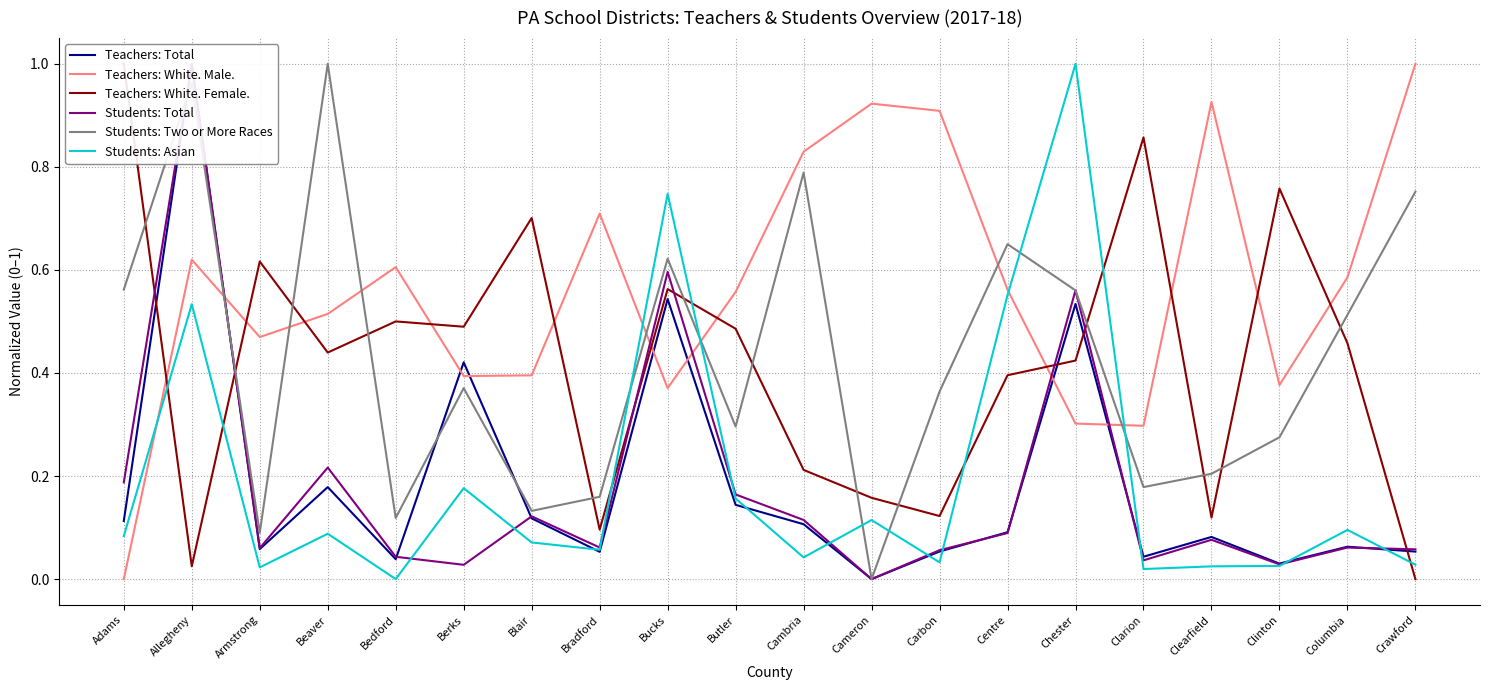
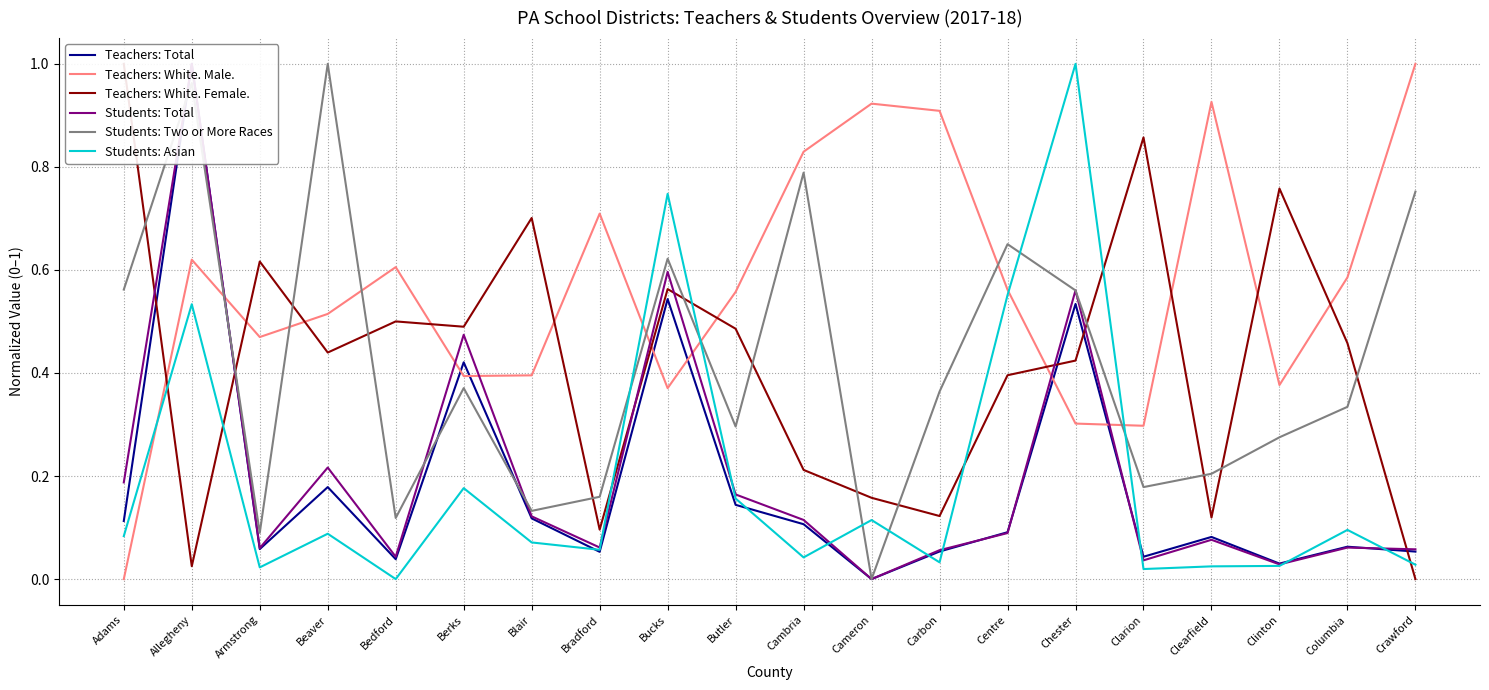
  {
    "Teachers: Total": {
      "Adams": 0.11,
      "Beaver": 0.18,
      "Berks": 0.42,
      "Bucks": 0.54,
      "Butler": 0.14,
      "Cambria": 0.11,
      "Chester": 0.53,
      "Clarion": 0.04,
      "Clearfield": 0.08
    },
    "Teachers: White. Male.": {
      "Adams": 0.00,
      "Allegheny": 0.62,
      "Armstrong": 0.47,
      "Beaver": 0.51,
      "Bedford": 0.61,
      "Berks": 0.39,
      "Blair": 0.40,
      "Bradford": 0.71,
      "Bucks": 0.37,
      "Butler": 0.56,
      "Cambria": 0.83,
      "Cameron": 0.92,
      "Carbon": 0.91,
      "Centre": 0.56,
      "Chester": 0.30,
      "Clarion": 0.30,
      "Clearfield": 0.93,
      "Clinton": 0.38,
      "Columbia": 0.59,
      "Crawford": 1.00
    },
    "Teachers: White. Female.": {
      "Allegheny": 0.02,
      "Armstrong": 0.62,
      "Beaver": 0.44,
      "Bedford": 0.50,
      "Berks": 0.49,
      "Blair": 0.70,
      "Bradford": 0.10,
      "Bucks": 0.56,
      "Butler": 0.49,
      "Cambria": 0.21,
      "Cameron": 0.16,
      "Carbon": 0.12,
      "Centre": 0.40,
      "Chester": 0.42,
      "Clarion": 0.86,
      "Clearfield": 0.12,
      "Clinton": 0.76,
      "Columbia": 0.46,
      "Crawford": 0.00
    },
    "Students: Total": {
      "Adams": 0.19,
      "Beaver": 0.22,
-     "Berks": 0.03,
+     "Berks": 0.47,
      "Bucks": 0.60,
      "Butler": 0.16,
      "Cambria": 0.11,
      "Clarion": 0.04,
      "Clearfield": 0.08
    },
    "Students: Two or More Races": {
      "Adams": 0.56,
      "Armstrong": 0.09,
      "Beaver": 1.00,
      "Bedford": 0.12,
      "Berks": 0.37,
      "Blair": 0.13,
      "Bradford": 0.16,
      "Bucks": 0.62,
      "Butler": 0.30,
      "Cambria": 0.79,
      "Carbon": 0.36,
      "Centre": 0.65,
      "Clarion": 0.18,
      "Clearfield": 0.20,
      "Clinton": 0.28,
-     "Columbia": 0.51,
+     "Columbia": 0.33,
      "Crawford": 0.75
    },
    "Students: Asian": {
      "Adams": 0.08,
      "Allegheny": 0.53,
      "Armstrong": 0.02,
      "Beaver": 0.09,
      "Bedford": 0.00,
      "Berks": 0.18,
      "Blair": 0.07,
      "Bucks": 0.75,
      "Butler": 0.16,
      "Cambria": 0.04,
      "Cameron": 0.11,
      "Carbon": 0.03,
      "Centre": 0.55,
      "Chester": 1.00,
      "Clarion": 0.02,
      "Clearfield": 0.02,
      "Columbia": 0.10,
      "Crawford": 0.03
    }
  }
